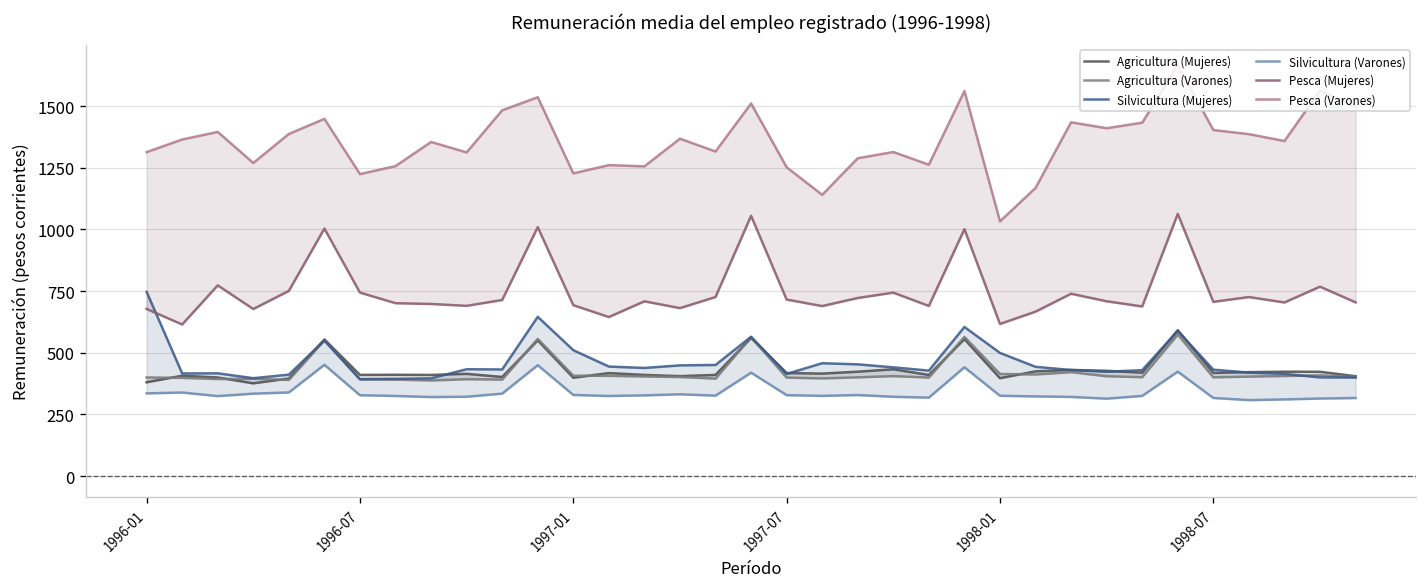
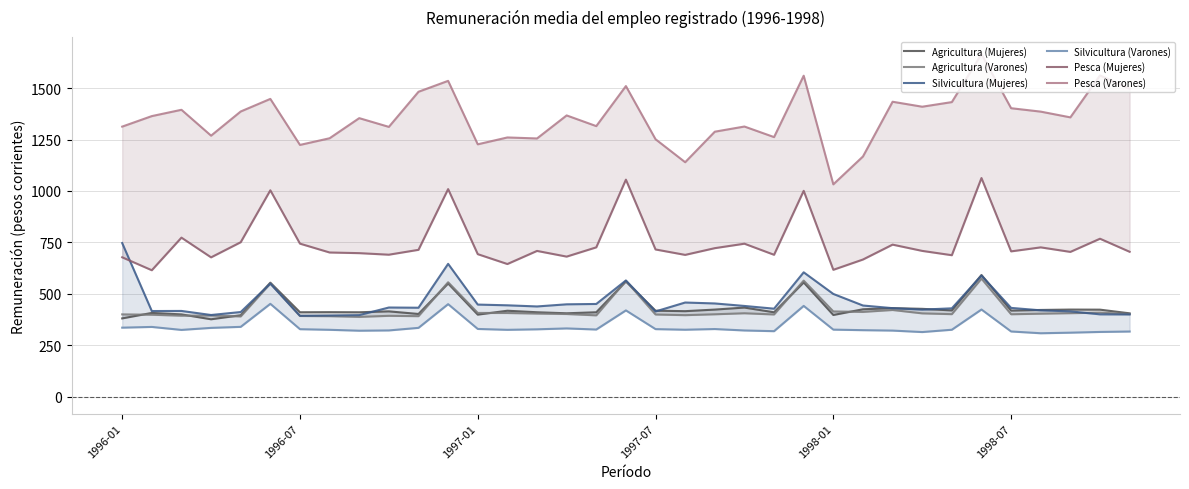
  {
    "Silvicultura (Mujeres)": {
      "1996-01": 750,
-     "1997-01": 510,
+     "1997-01": 450,
      "1998-01": 500,
      "1998-07": 430
    }
  }
